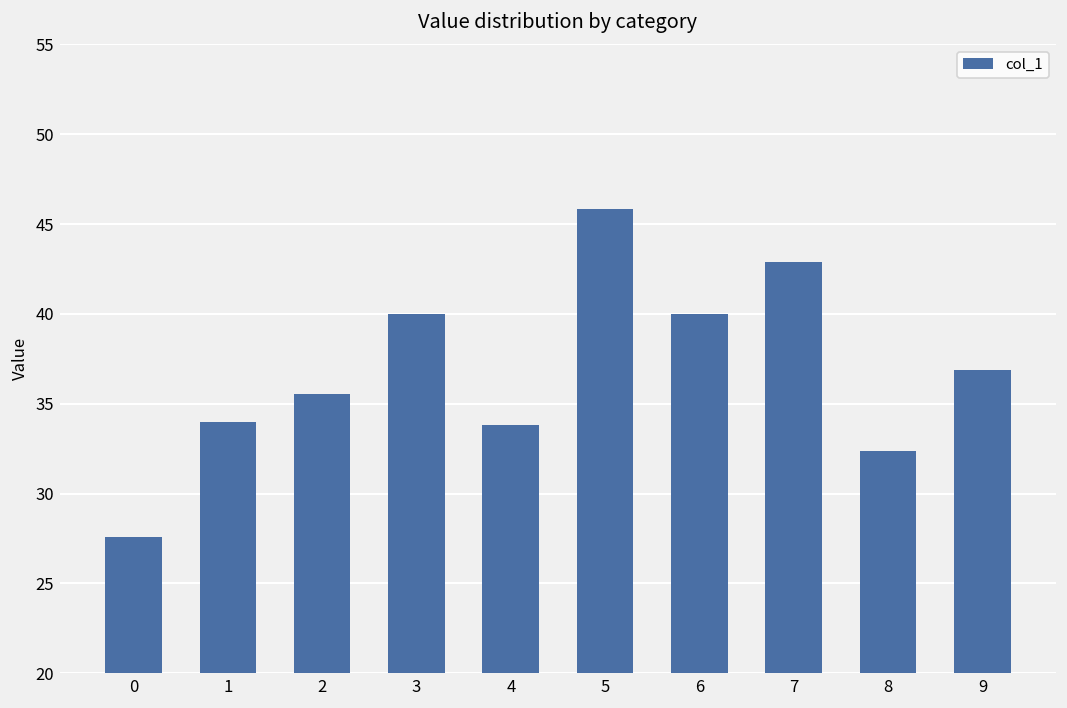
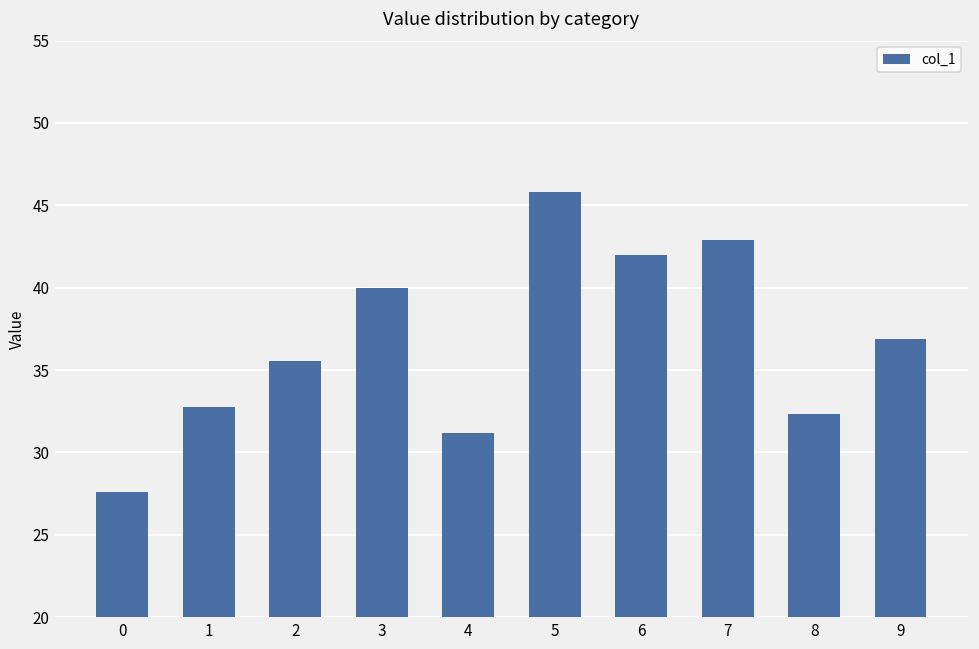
  {
    "0": 27.6,
-   "1": 34.0,
+   "1": 32.8,
    "2": 35.5,
    "3": 40.0,
-   "4": 33.8,
+   "4": 31.2,
    "5": 45.8,
-   "6": 40.0,
+   "6": 42.0,
    "7": 42.9,
    "8": 32.3,
    "9": 36.9
  }
